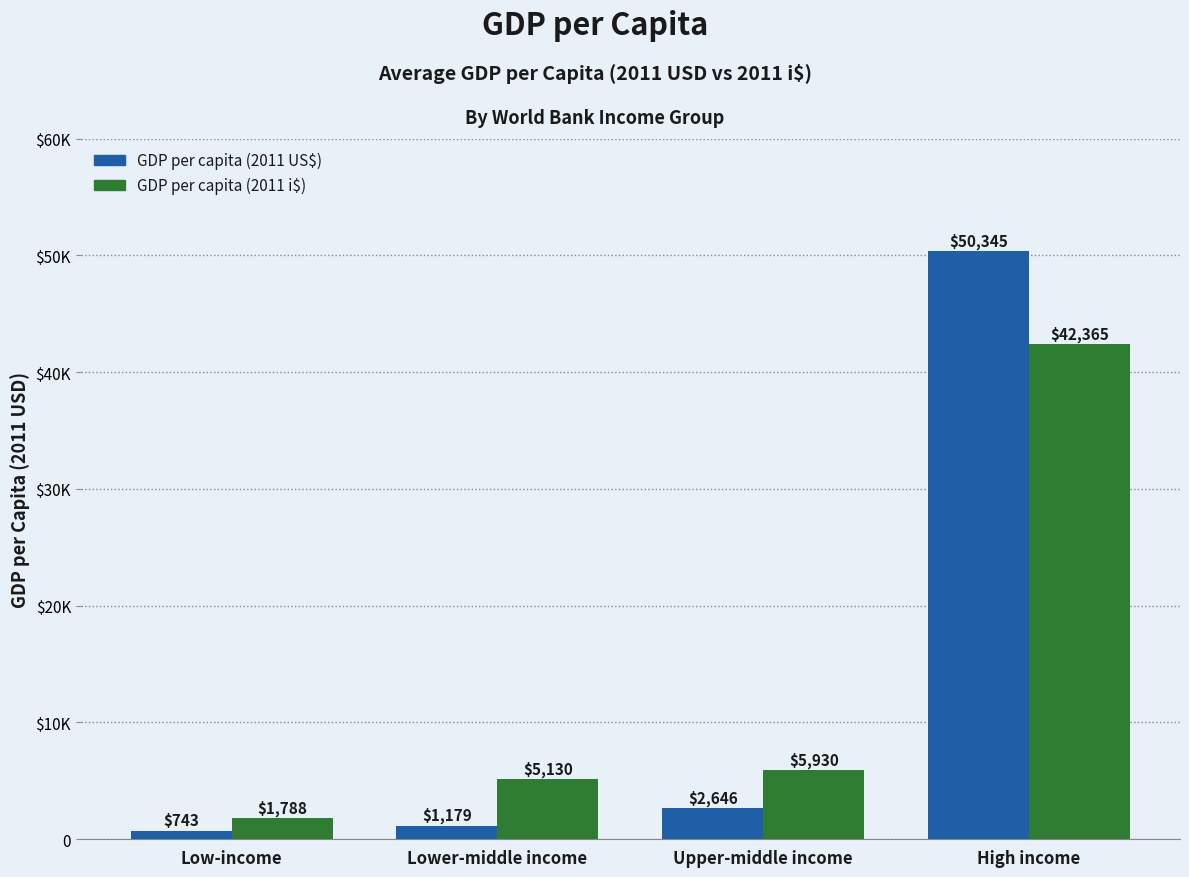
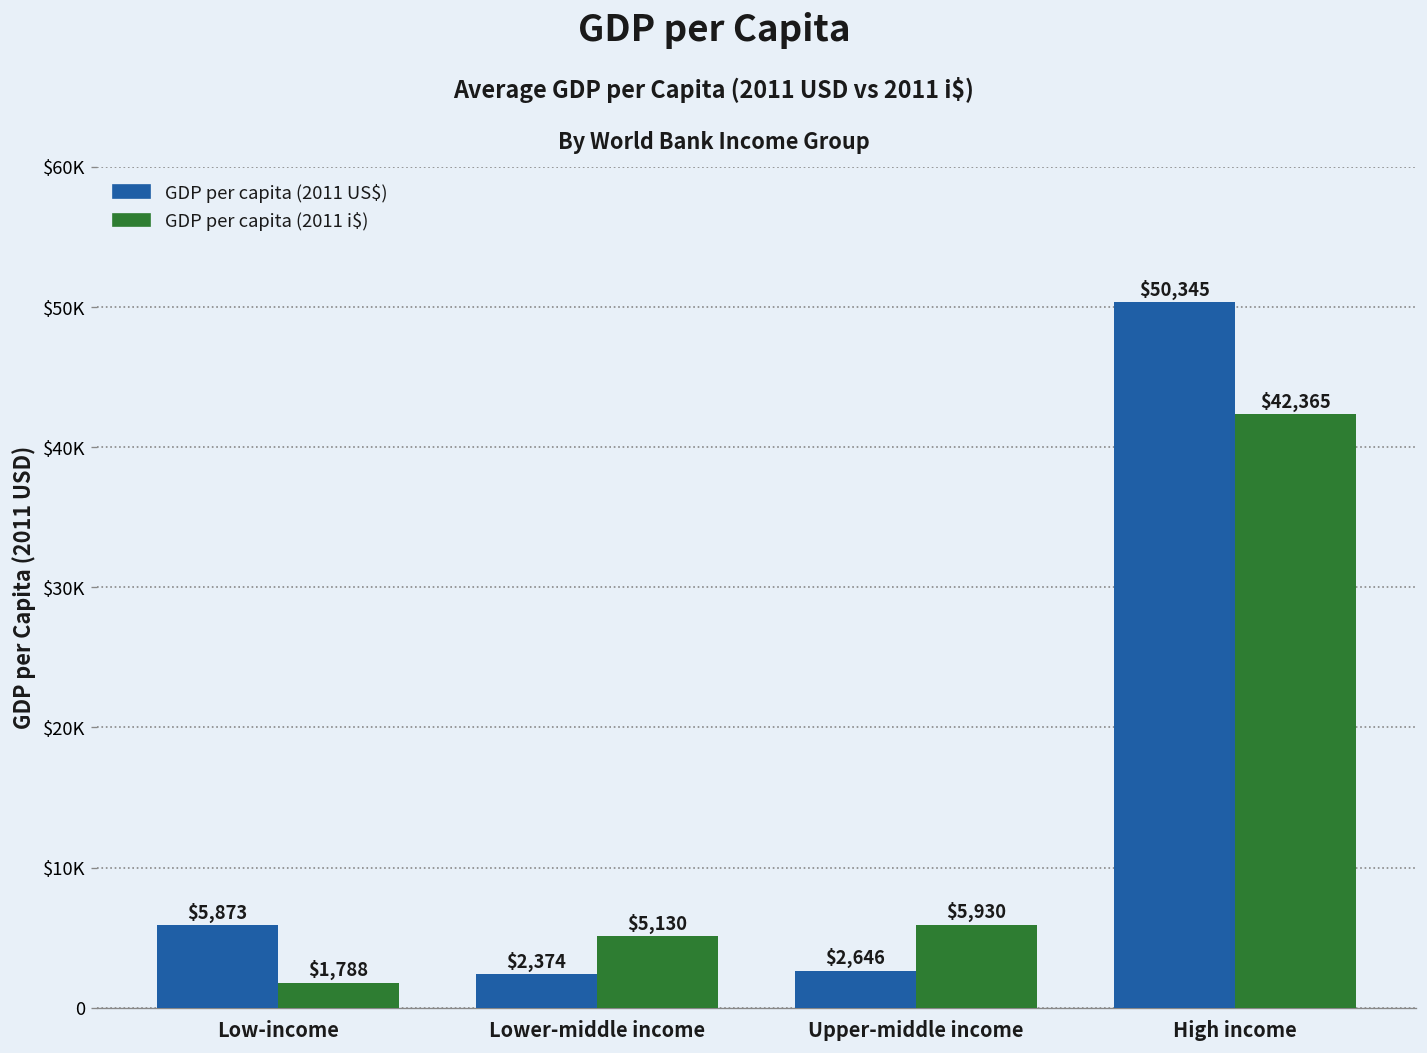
  {
    "GDP per capita (2011 US$)": {
-     "Low-income": "$743",
-     "Lower-middle income": "$1,179",
+     "Low-income": "$5,873",
+     "Lower-middle income": "$2,374",
      "Upper-middle income": "$2,646",
      "High income": "$50,345"
    },
    "GDP per capita (2011 i$)": {
      "Low-income": "$1,788",
      "Lower-middle income": "$5,130",
      "Upper-middle income": "$5,930",
      "High income": "$42,365"
    }
  }
